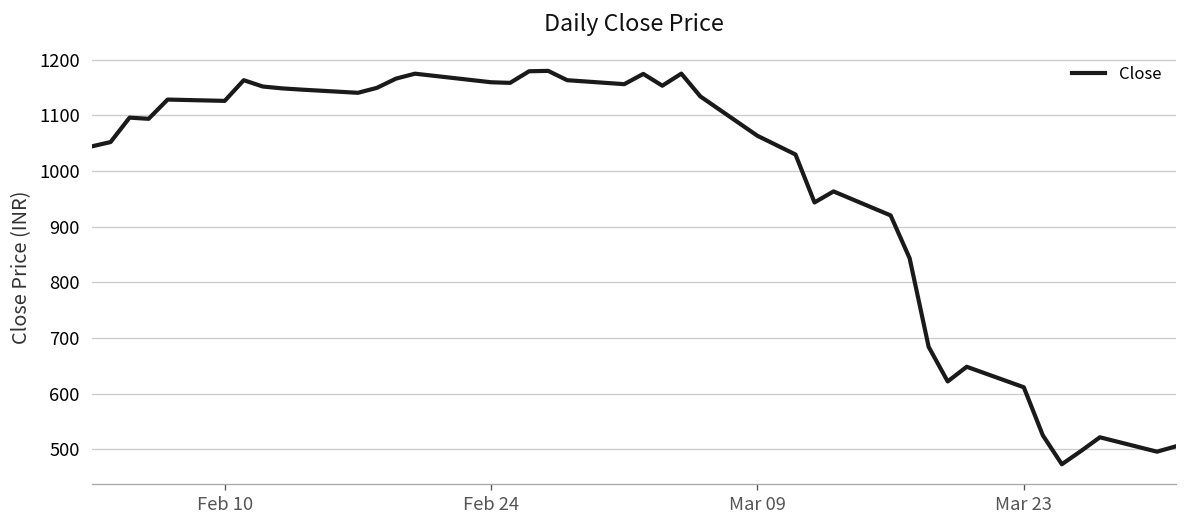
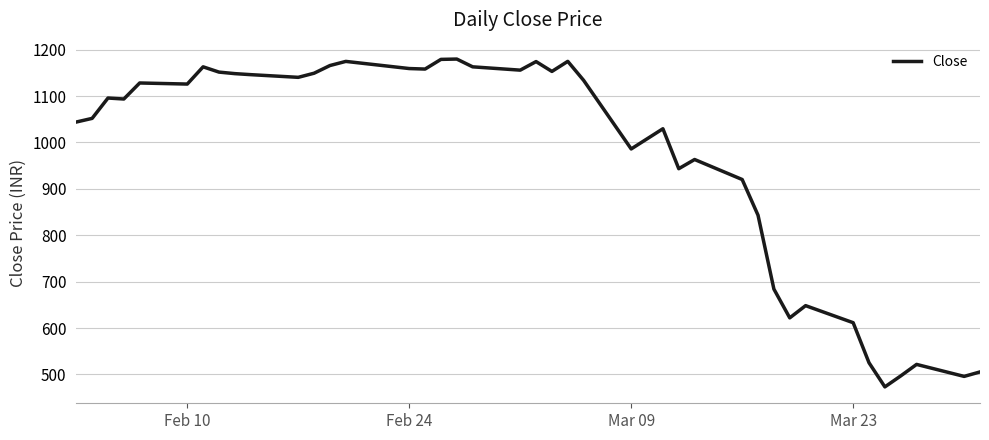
  {
    "Feb 10": 1130,
    "Feb 24": 1160,
-   "Mar 09": 1060,
+   "Mar 09": 990,
    "Mar 23": 610
  }
